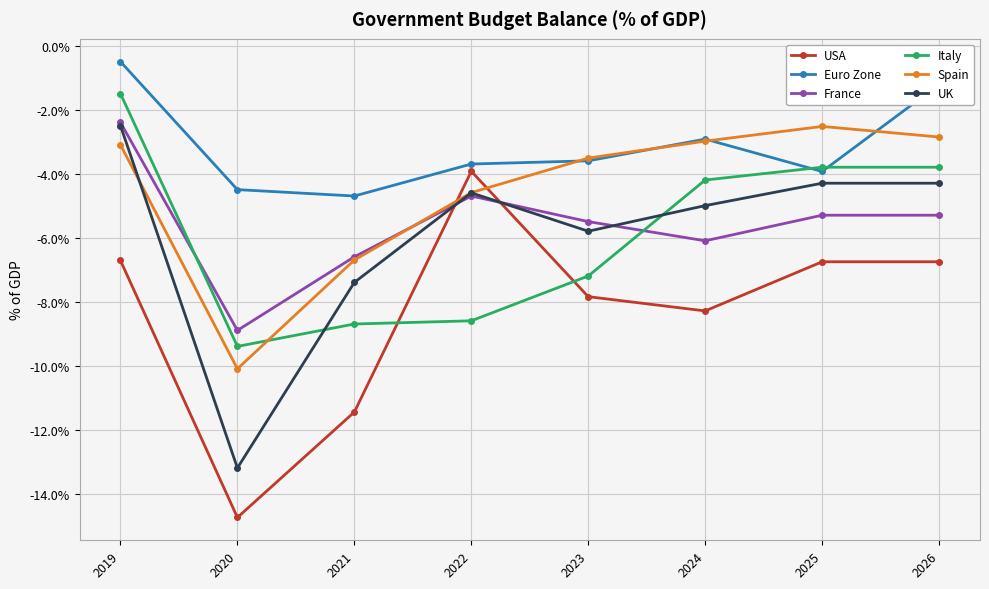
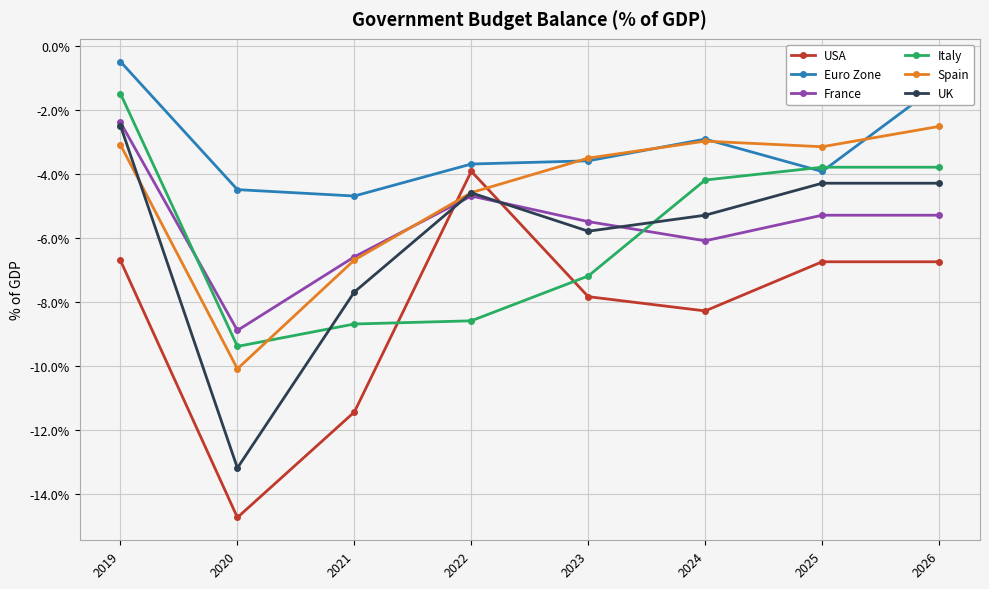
  {
    "USA": {
      "2019": "-6.7%",
      "2020": "-14.7%",
      "2021": "-11.5%",
      "2022": "-3.9%",
      "2023": "-7.8%",
      "2024": "-8.3%",
      "2025": "-6.8%",
      "2026": "-6.8%"
    },
    "Euro Zone": {
      "2019": "-0.5%",
      "2020": "-4.5%",
      "2021": "-4.7%",
      "2022": "-3.7%",
      "2023": "-3.6%",
      "2025": "-3.9%"
    },
    "France": {
      "2019": "-2.4%",
      "2020": "-8.9%",
      "2021": "-6.6%",
      "2022": "-4.7%",
      "2023": "-5.5%",
      "2024": "-6.1%",
      "2025": "-5.3%",
      "2026": "-5.3%"
    },
    "Italy": {
      "2019": "-1.5%",
      "2020": "-9.4%",
      "2021": "-8.7%",
      "2022": "-8.6%",
      "2023": "-7.2%",
      "2024": "-4.2%",
      "2025": "-3.8%",
      "2026": "-3.8%"
    },
    "Spain": {
      "2019": "-3.1%",
      "2020": "-10.1%",
      "2021": "-6.7%",
      "2023": "-3.5%",
-     "2025": "-2.5%",
-     "2026": "-2.9%"
+     "2025": "-3.2%",
+     "2026": "-2.5%"
    },
    "UK": {
      "2019": "-2.5%",
      "2020": "-13.2%",
-     "2021": "-7.4%",
+     "2021": "-7.7%",
      "2023": "-5.8%",
-     "2024": "-5.0%",
+     "2024": "-5.3%",
      "2025": "-4.3%",
      "2026": "-4.3%"
    }
  }
